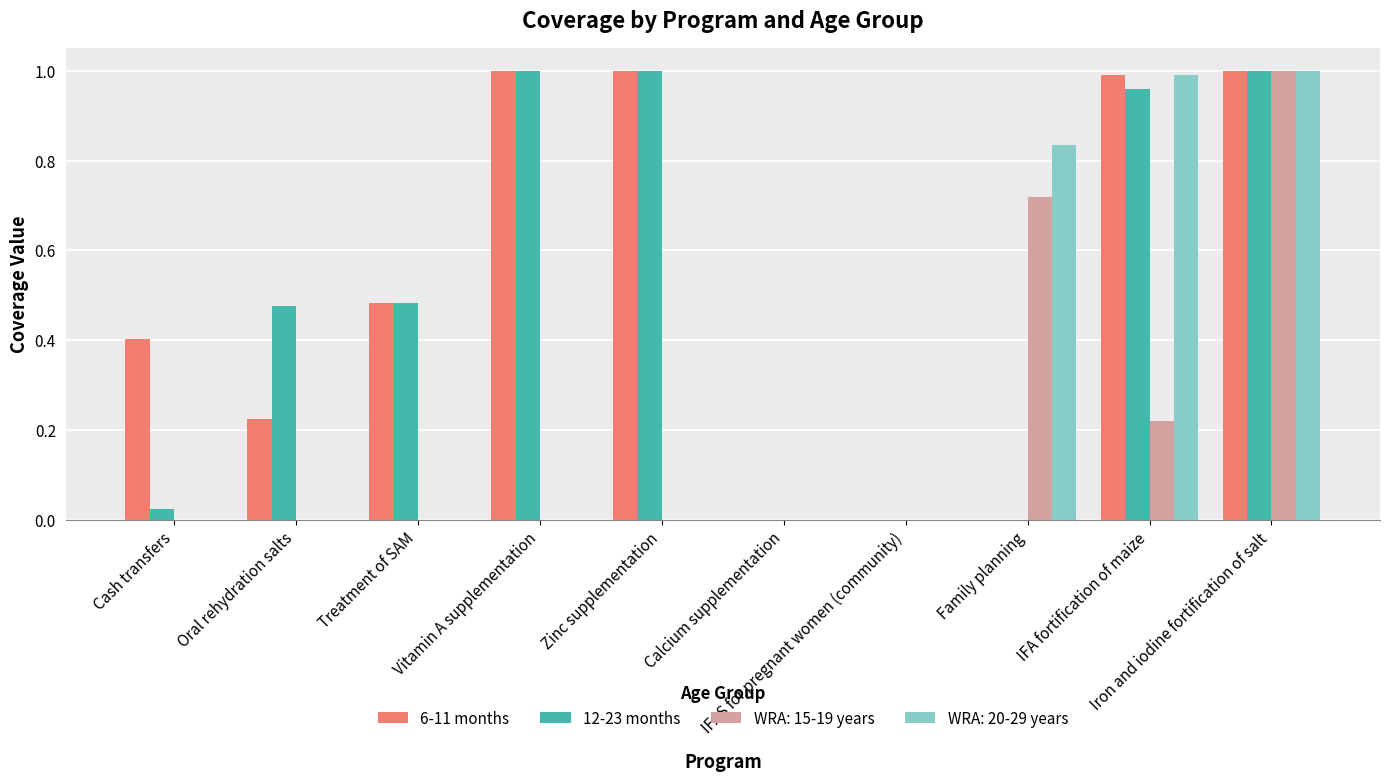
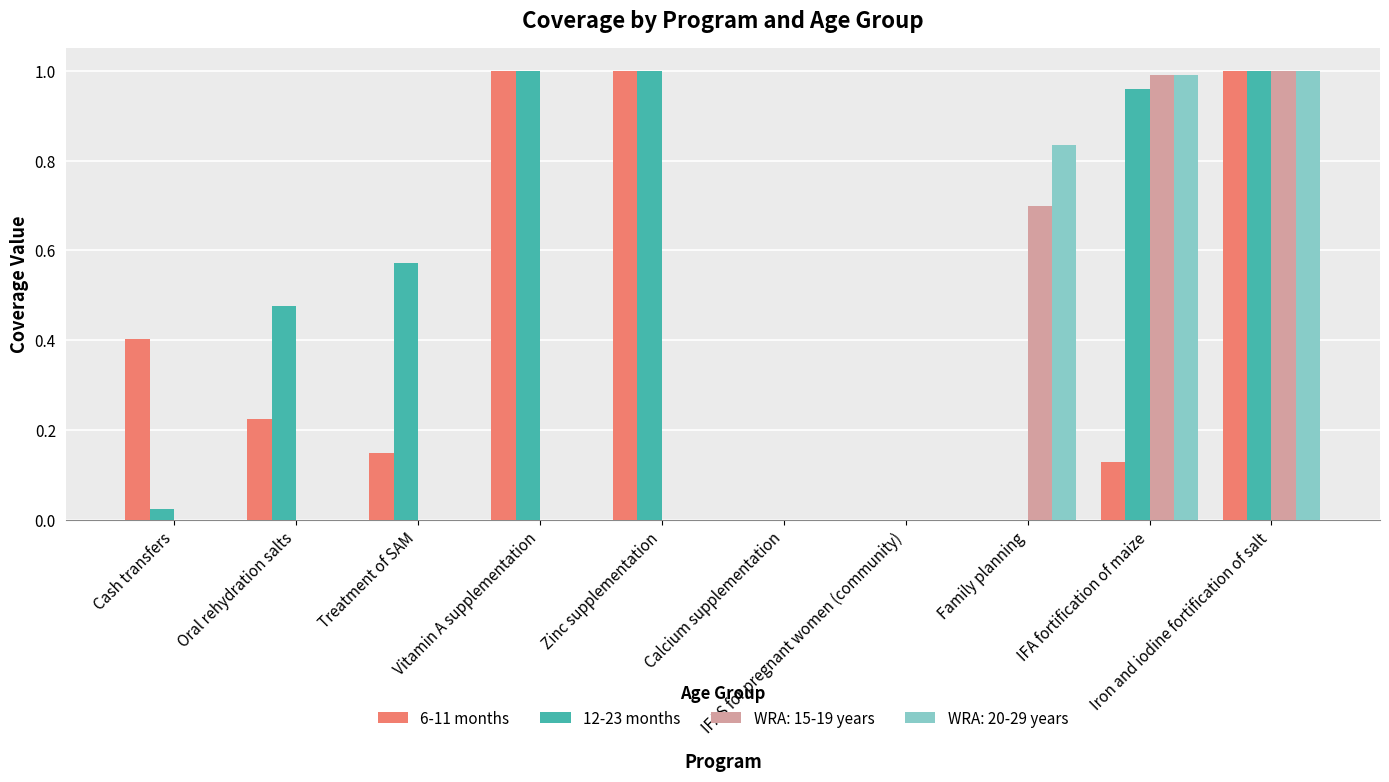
  {
    "6-11 months": {
      "Cash transfers": 0.40,
      "Oral rehydration salts": 0.22,
-     "Treatment of SAM": 0.48,
+     "Treatment of SAM": 0.15,
      "Vitamin A supplementation": 1.00,
      "Zinc supplementation": 1.00,
      "Calcium supplementation": 0.00,
      "IFAS for pregnant women (community)": 0.00,
      "Family planning": 0.00,
-     "IFA fortification of maize": 0.99,
+     "IFA fortification of maize": 0.13,
      "Iron and iodine fortification of salt": 1.00
    },
    "12-23 months": {
      "Cash transfers": 0.02,
      "Oral rehydration salts": 0.48,
-     "Treatment of SAM": 0.48,
+     "Treatment of SAM": 0.57,
      "Vitamin A supplementation": 1.00,
      "Zinc supplementation": 1.00,
      "Calcium supplementation": 0.00,
      "IFAS for pregnant women (community)": 0.00,
      "Family planning": 0.00,
      "IFA fortification of maize": 0.96,
      "Iron and iodine fortification of salt": 1.00
    },
    "WRA: 15-19 years": {
      "Cash transfers": 0.00,
      "Oral rehydration salts": 0.00,
      "Treatment of SAM": 0.00,
      "Vitamin A supplementation": 0.00,
      "Zinc supplementation": 0.00,
      "Calcium supplementation": 0.00,
      "IFAS for pregnant women (community)": 0.00,
-     "Family planning": 0.72,
-     "IFA fortification of maize": 0.22,
+     "Family planning": 0.70,
+     "IFA fortification of maize": 0.99,
      "Iron and iodine fortification of salt": 1.00
    },
    "WRA: 20-29 years": {
      "Cash transfers": 0.00,
      "Oral rehydration salts": 0.00,
      "Treatment of SAM": 0.00,
      "Vitamin A supplementation": 0.00,
      "Zinc supplementation": 0.00,
      "Calcium supplementation": 0.00,
      "IFAS for pregnant women (community)": 0.00,
      "Family planning": 0.83,
      "IFA fortification of maize": 0.99,
      "Iron and iodine fortification of salt": 1.00
    }
  }
